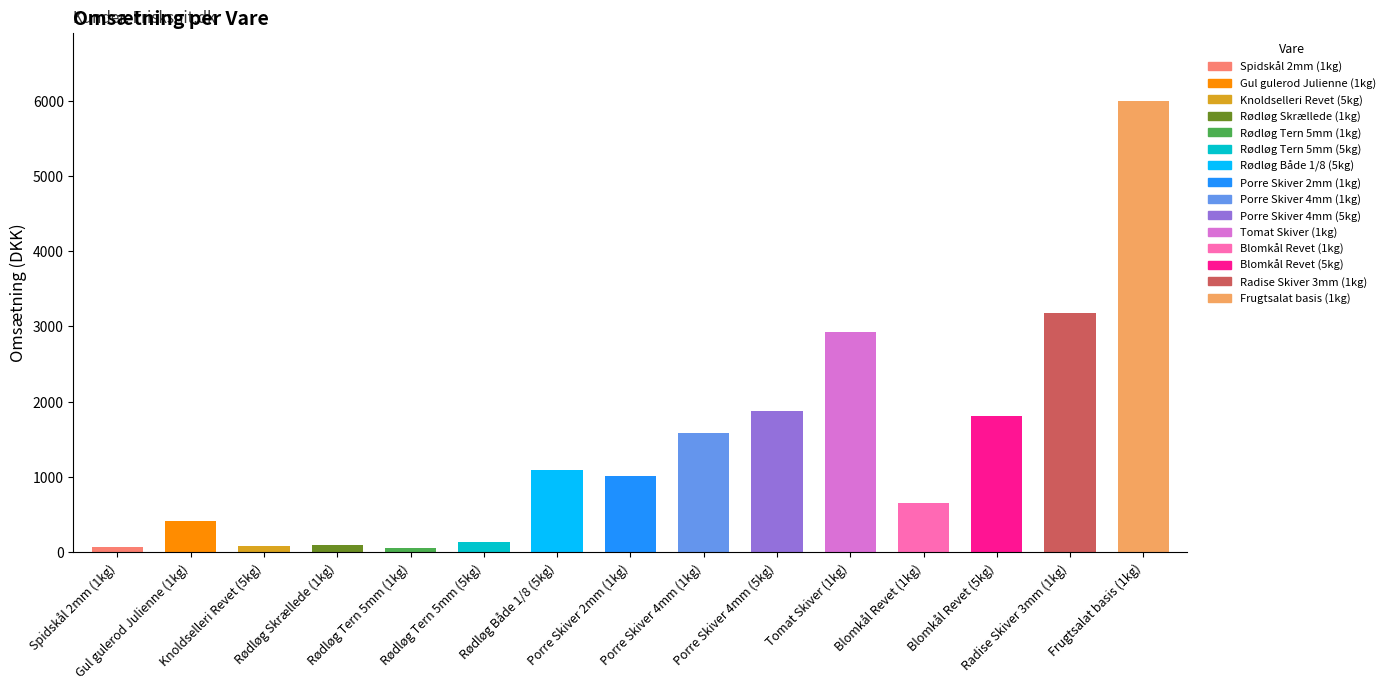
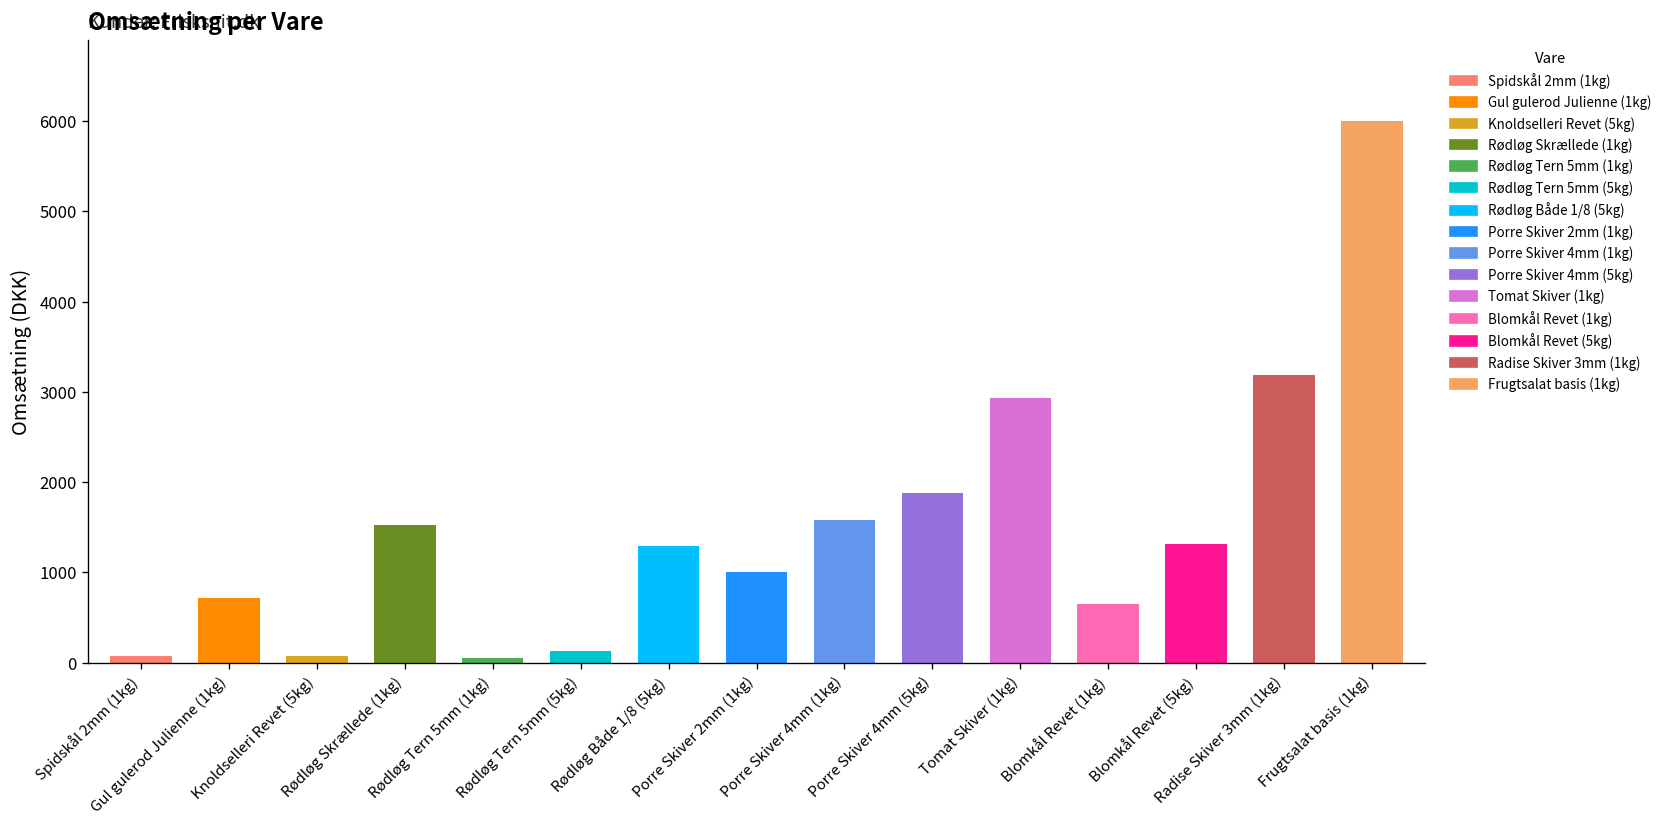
  {
    "Spidskål 2mm (1kg)": 100,
-   "Gul gulerod Julienne (1kg)": 400,
+   "Gul gulerod Julienne (1kg)": 700,
    "Knoldselleri Revet (5kg)": 100,
-   "Rødløg Skrællede (1kg)": 100,
+   "Rødløg Skrællede (1kg)": 1500,
    "Rødløg Tern 5mm (1kg)": 100,
    "Rødløg Tern 5mm (5kg)": 100,
-   "Rødløg Både 1/8 (5kg)": 1100,
+   "Rødløg Både 1/8 (5kg)": 1300,
    "Porre Skiver 2mm (1kg)": 1000,
    "Porre Skiver 4mm (1kg)": 1600,
    "Porre Skiver 4mm (5kg)": 1900,
    "Tomat Skiver (1kg)": 2900,
    "Blomkål Revet (1kg)": 700,
-   "Blomkål Revet (5kg)": 1800,
+   "Blomkål Revet (5kg)": 1300,
    "Radise Skiver 3mm (1kg)": 3200,
    "Frugtsalat basis (1kg)": 6000
  }
